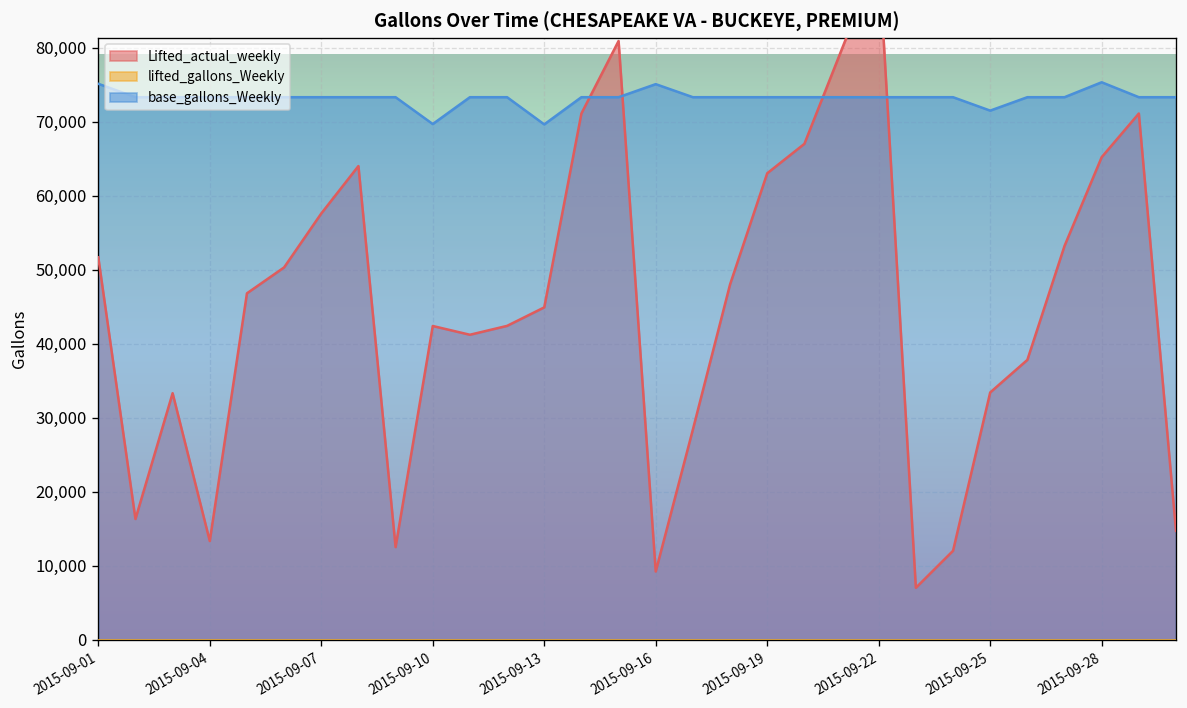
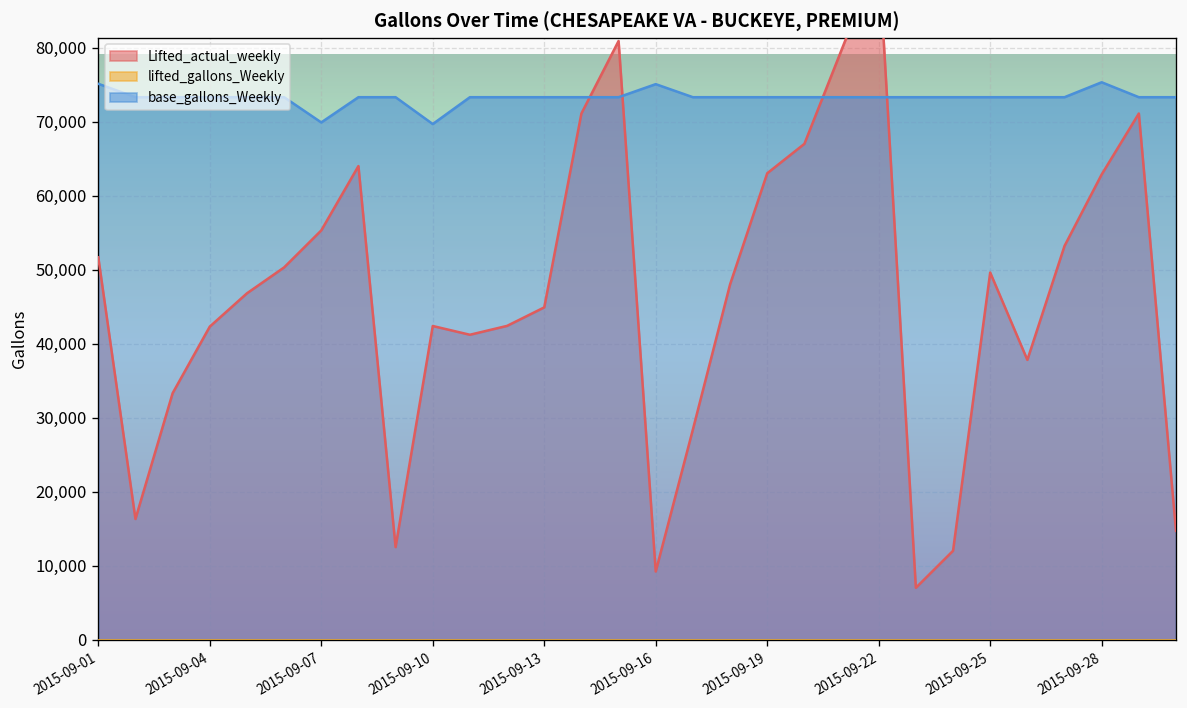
  {
    "Lifted_actual_weekly": {
      "2015-09-01": "52,000",
-     "2015-09-04": "13,000",
-     "2015-09-07": "58,000",
+     "2015-09-04": "42,000",
+     "2015-09-07": "55,000",
      "2015-09-10": "42,000",
      "2015-09-13": "45,000",
      "2015-09-16": "9,000",
      "2015-09-19": "63,000",
-     "2015-09-25": "33,000",
-     "2015-09-28": "65,000"
+     "2015-09-25": "50,000",
+     "2015-09-28": "63,000"
    },
    "lifted_gallons_Weekly": {
      "2015-09-01": "0",
      "2015-09-04": "0",
      "2015-09-07": "0",
      "2015-09-10": "0",
      "2015-09-13": "0",
      "2015-09-16": "0",
      "2015-09-19": "0",
      "2015-09-22": "0",
      "2015-09-25": "0",
      "2015-09-28": "0"
    },
    "base_gallons_Weekly": {
      "2015-09-01": "75,000",
-     "2015-09-07": "73,000",
+     "2015-09-07": "70,000",
      "2015-09-10": "70,000",
-     "2015-09-13": "70,000",
+     "2015-09-13": "73,000",
      "2015-09-16": "75,000",
      "2015-09-19": "73,000",
      "2015-09-22": "73,000",
-     "2015-09-25": "71,000",
+     "2015-09-25": "73,000",
      "2015-09-28": "75,000"
    }
  }
